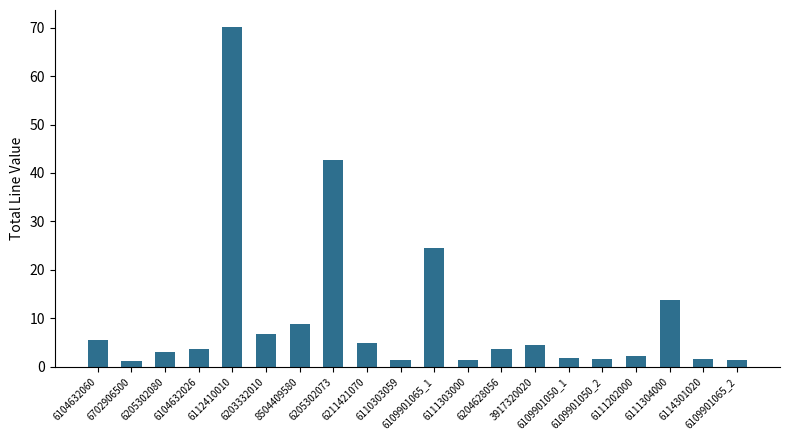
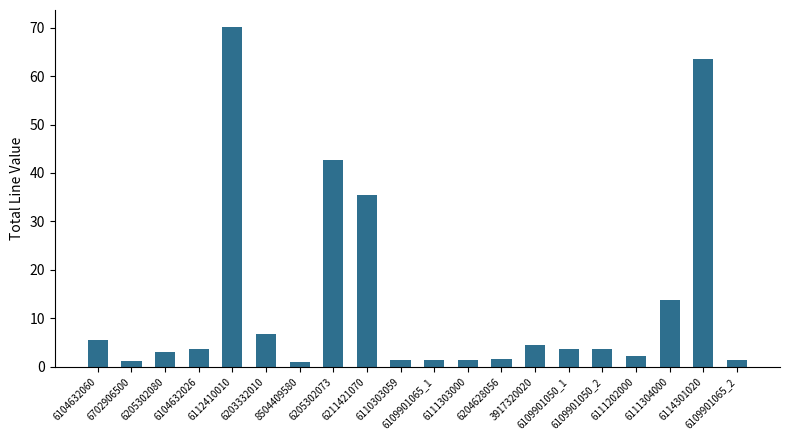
  {
    "6104632060": 6,
    "6702906500": 1,
    "6205302080": 3,
    "6104632026": 4,
    "6112410010": 70,
    "6203332010": 7,
-   "8504409580": 9,
+   "8504409580": 1,
    "6205302073": 43,
-   "6211421070": 5,
+   "6211421070": 35,
    "6110303059": 1,
-   "6109901065_1": 24,
+   "6109901065_1": 2,
    "6111303000": 2,
-   "6204628056": 4,
+   "6204628056": 2,
    "3917320020": 4,
-   "6109901050_1": 2,
-   "6109901050_2": 2,
+   "6109901050_1": 4,
+   "6109901050_2": 4,
    "6111202000": 2,
    "6111304000": 14,
-   "6114301020": 2,
+   "6114301020": 64,
    "6109901065_2": 1
  }
